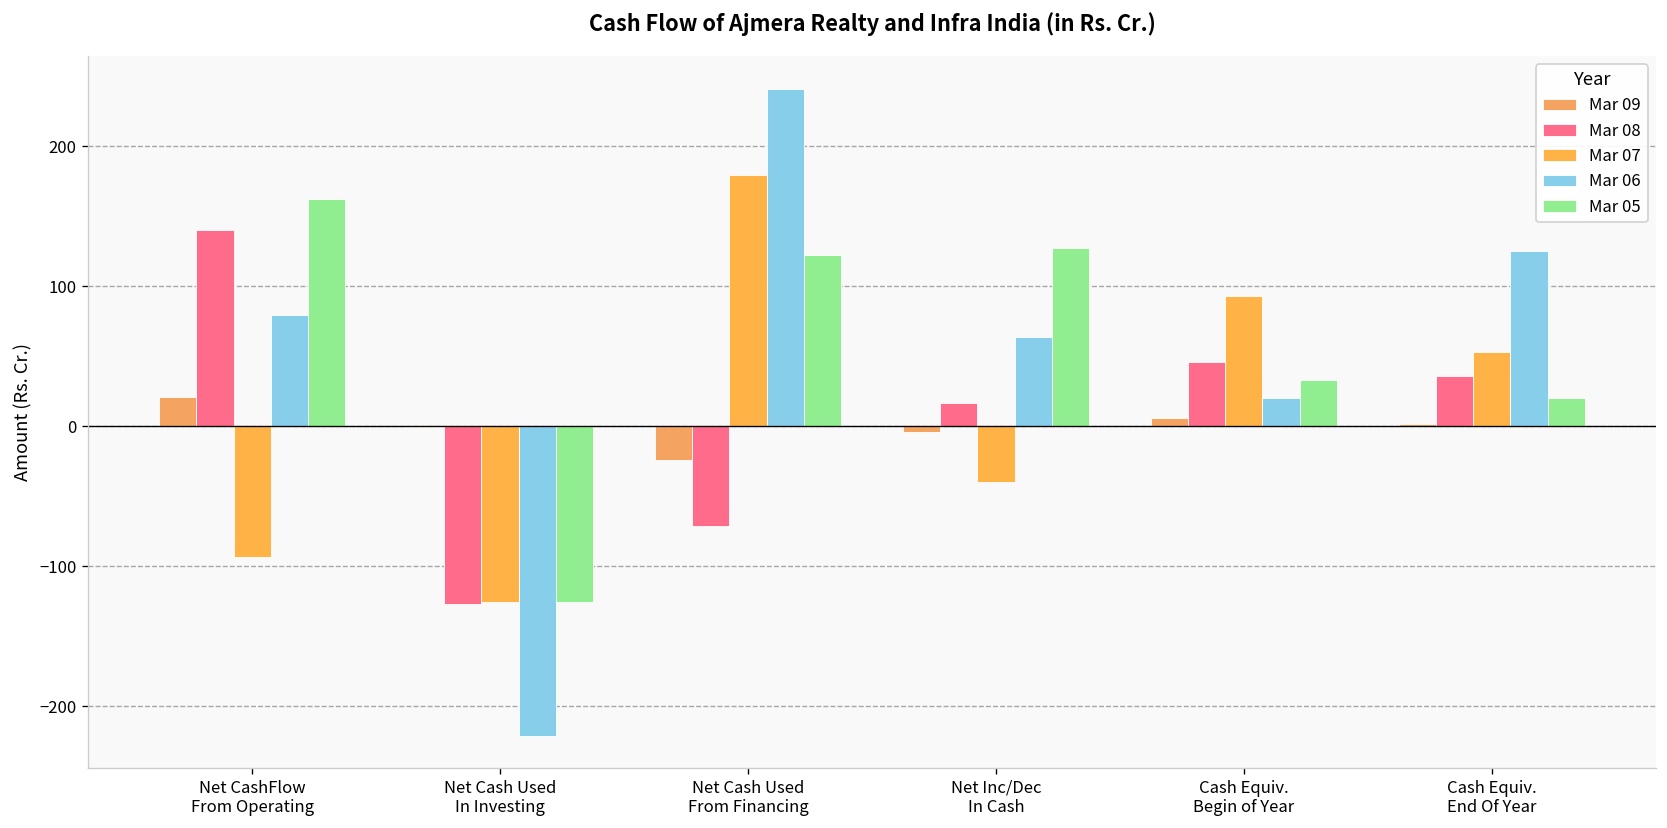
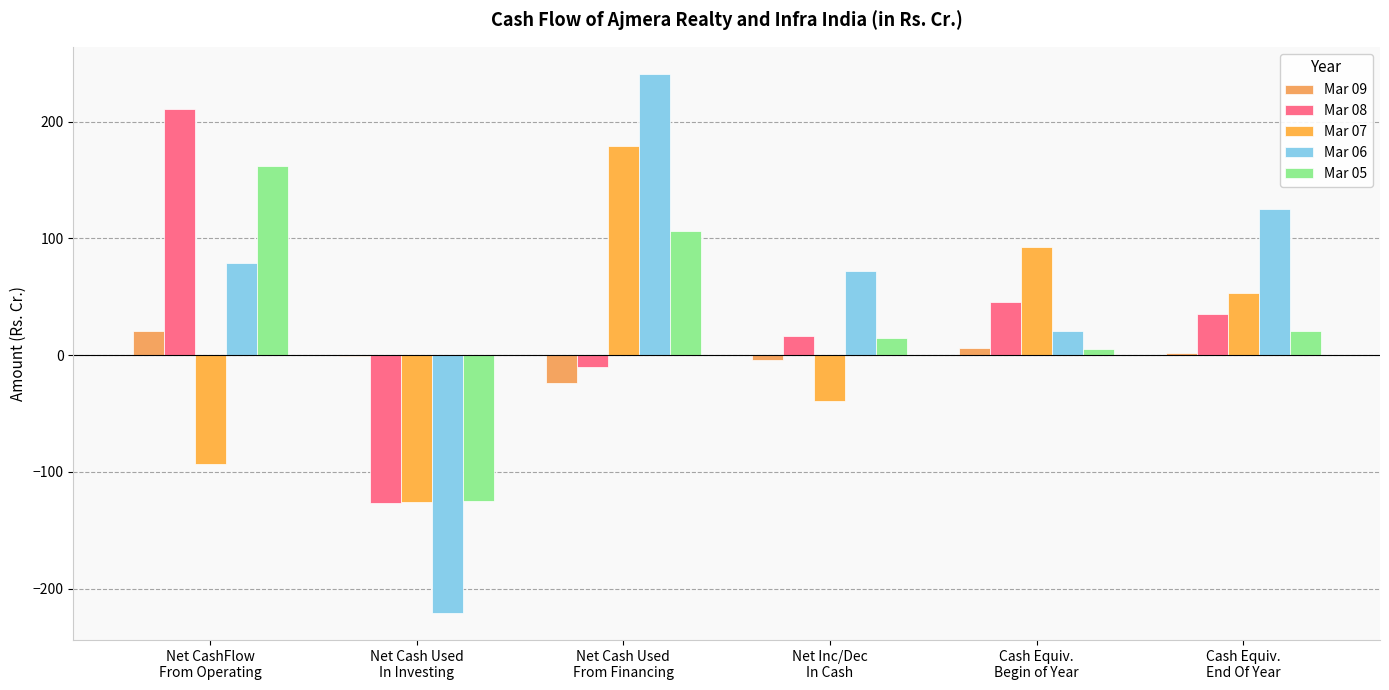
  {
    "Mar 08": {
-     "Net CashFlow From Operating": 140,
+     "Net CashFlow From Operating": 211,
      "Net Cash Used In Investing": -127,
-     "Net Cash Used From Financing": -71,
+     "Net Cash Used From Financing": -10,
      "Net Inc/Dec In Cash": 16,
      "Cash Equiv. Begin of Year": 46,
      "Cash Equiv. End Of Year": 36
    },
    "Mar 06": {
      "Net CashFlow From Operating": 79,
      "Net Cash Used In Investing": -221,
      "Net Cash Used From Financing": 241,
-     "Net Inc/Dec In Cash": 64,
+     "Net Inc/Dec In Cash": 72,
      "Cash Equiv. Begin of Year": 21,
      "Cash Equiv. End Of Year": 125
    },
    "Mar 05": {
      "Net CashFlow From Operating": 162,
      "Net Cash Used In Investing": -125,
-     "Net Cash Used From Financing": 122,
-     "Net Inc/Dec In Cash": 128,
-     "Cash Equiv. Begin of Year": 33,
+     "Net Cash Used From Financing": 107,
+     "Net Inc/Dec In Cash": 15,
+     "Cash Equiv. Begin of Year": 6,
      "Cash Equiv. End Of Year": 21
    }
  }
